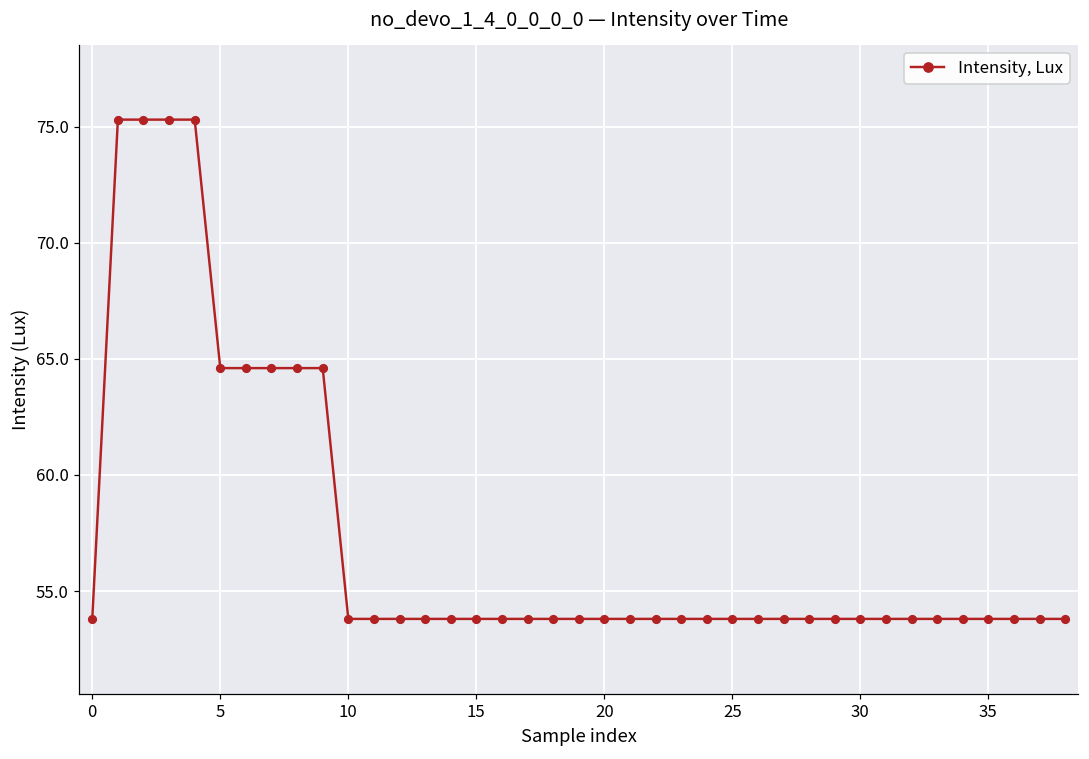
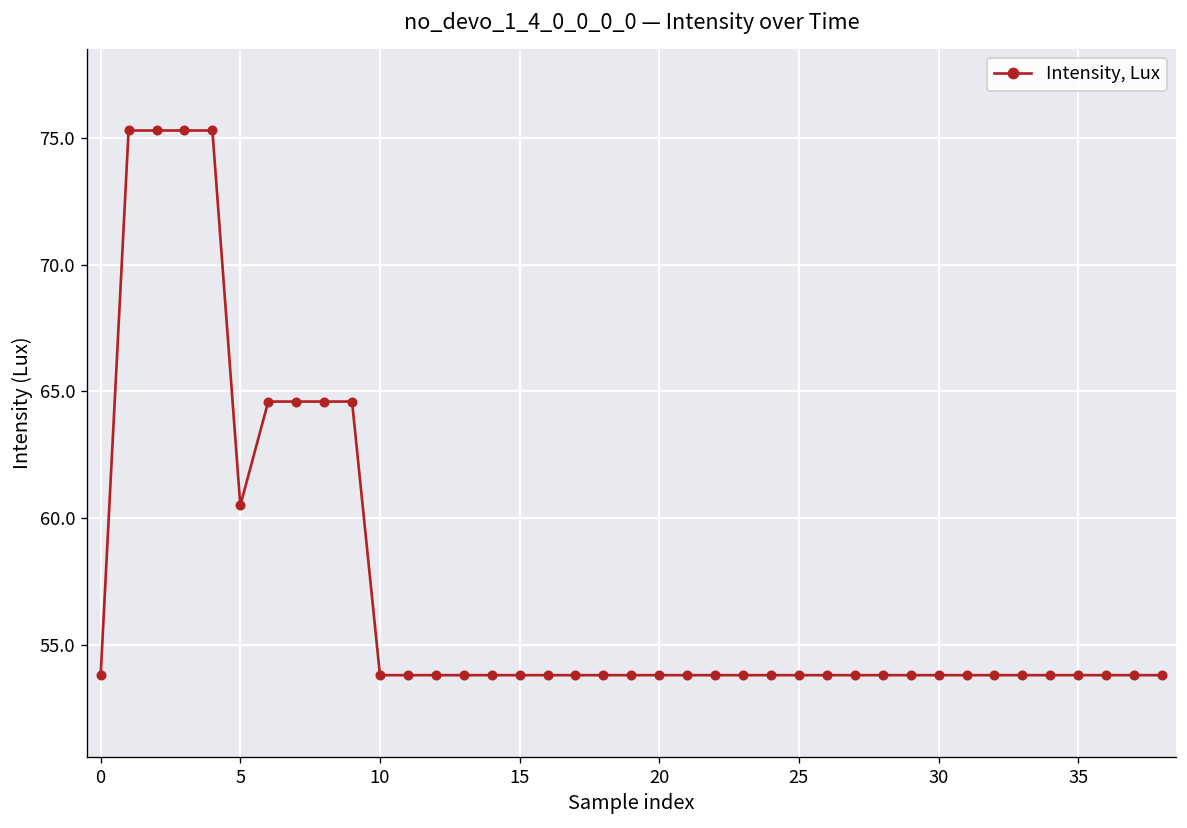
  {
    "0": 53.8,
-   "5": 64.6,
+   "5": 60.5,
    "10": 53.8,
    "15": 53.8,
    "20": 53.8,
    "25": 53.8,
    "30": 53.8,
    "35": 53.8
  }
